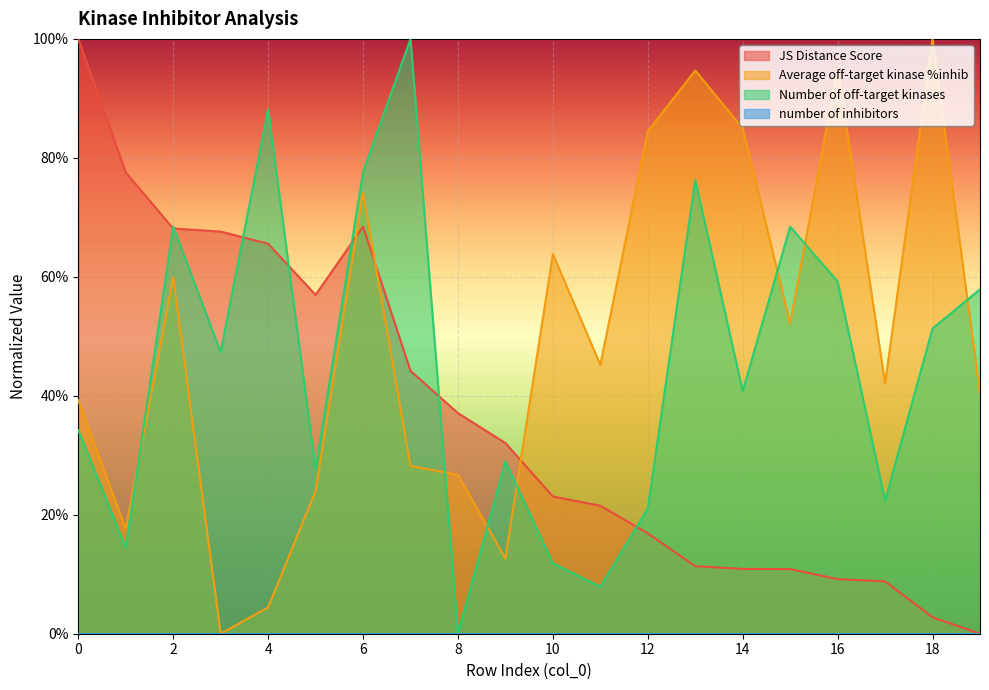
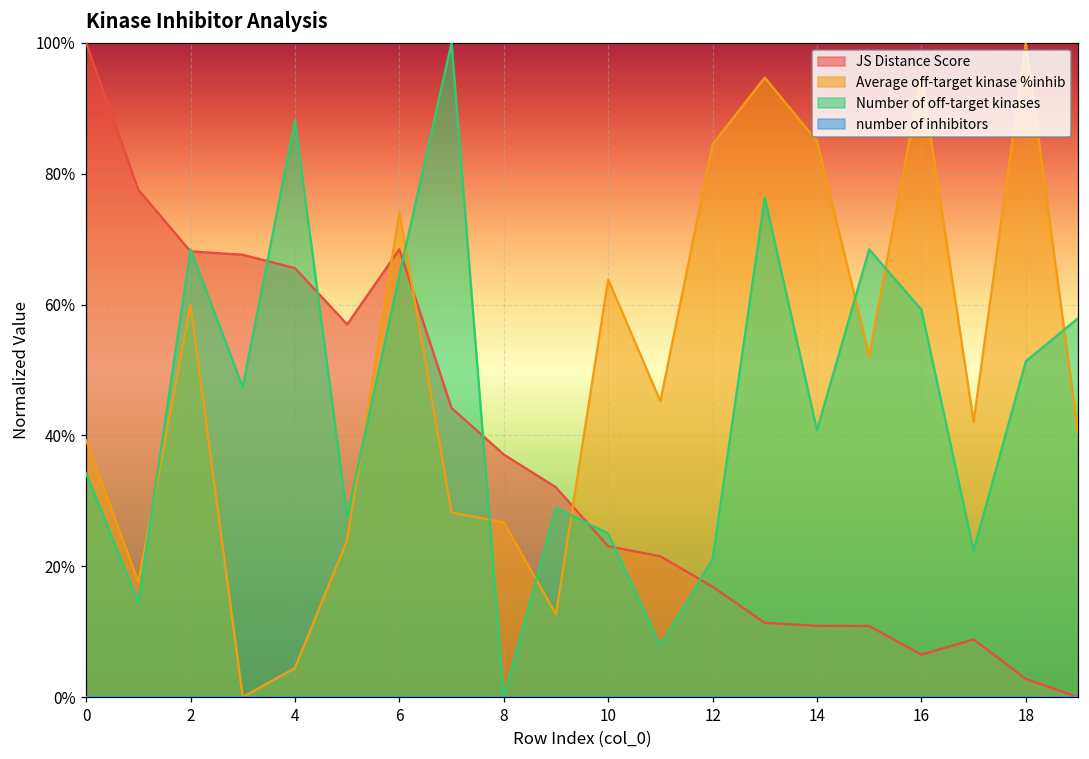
  {
    "JS Distance Score": {
      "0": "100%",
      "4": "66%",
      "6": "68%",
      "8": "37%",
      "10": "23%",
      "12": "17%",
      "14": "11%",
-     "16": "9%",
+     "16": "6%",
      "18": "3%"
    },
    "Average off-target kinase %inhib": {
      "0": "39%",
      "2": "60%",
      "4": "4%",
      "6": "74%",
      "8": "27%",
      "10": "64%",
      "12": "84%",
      "14": "85%",
      "18": "100%"
    },
    "Number of off-target kinases": {
      "0": "34%",
      "4": "88%",
-     "6": "78%",
-     "10": "12%",
+     "6": "64%",
+     "10": "25%",
      "12": "21%",
      "14": "41%",
      "16": "59%",
      "18": "51%"
    },
    "number of inhibitors": {
      "0": "0%",
      "2": "0%",
      "4": "0%",
      "6": "0%",
      "10": "0%",
      "12": "0%",
      "14": "0%",
      "16": "0%",
      "18": "0%"
    }
  }
